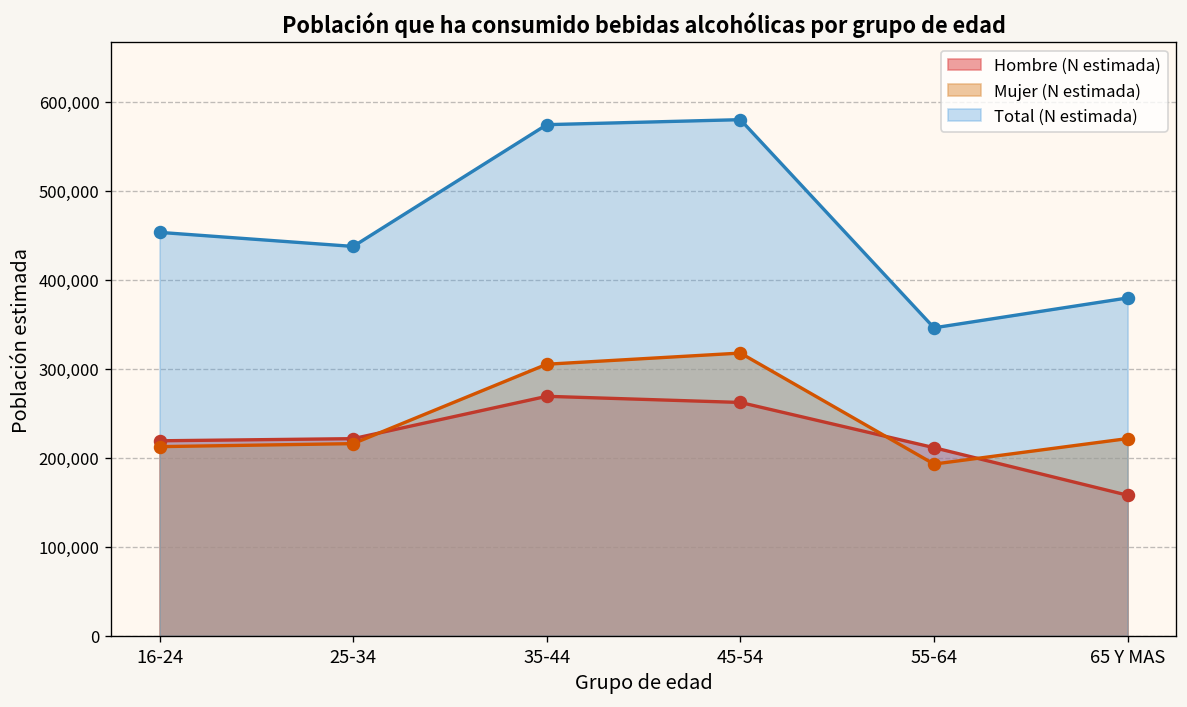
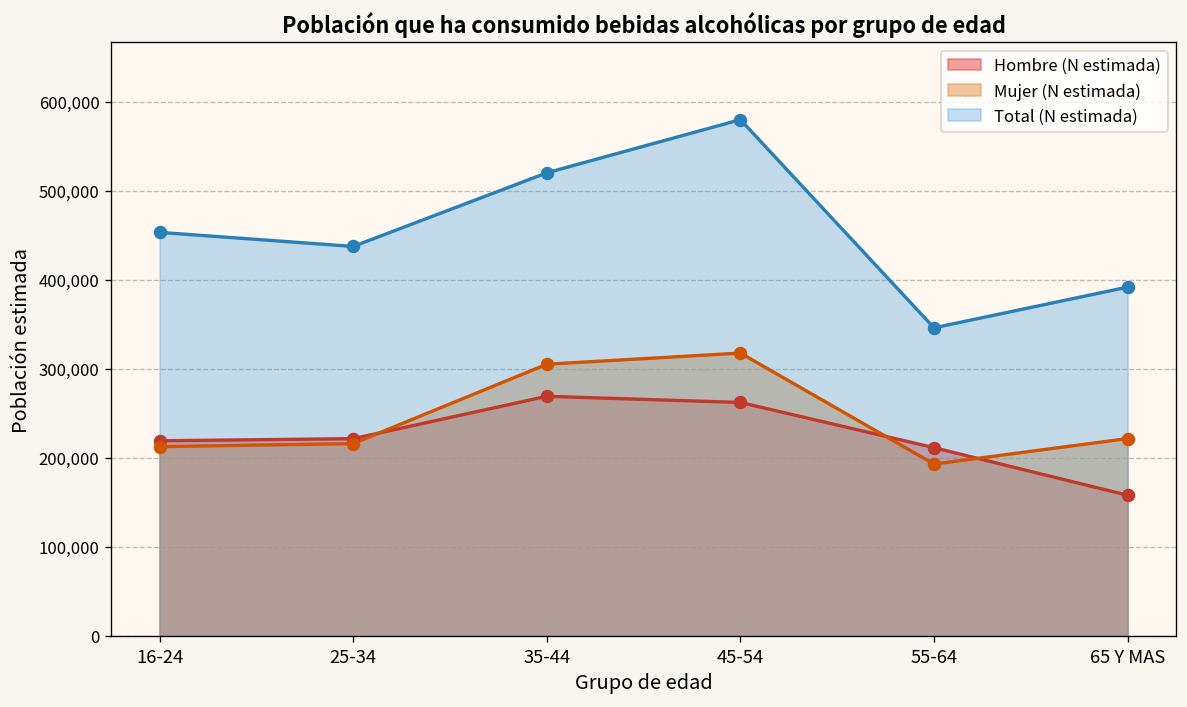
  {
    "Total (N estimada)": {
      "16-24": "450,000",
      "25-34": "440,000",
-     "35-44": "570,000",
+     "35-44": "520,000",
      "45-54": "580,000",
      "55-64": "350,000",
-     "65 Y MAS": "380,000"
+     "65 Y MAS": "390,000"
    }
  }
